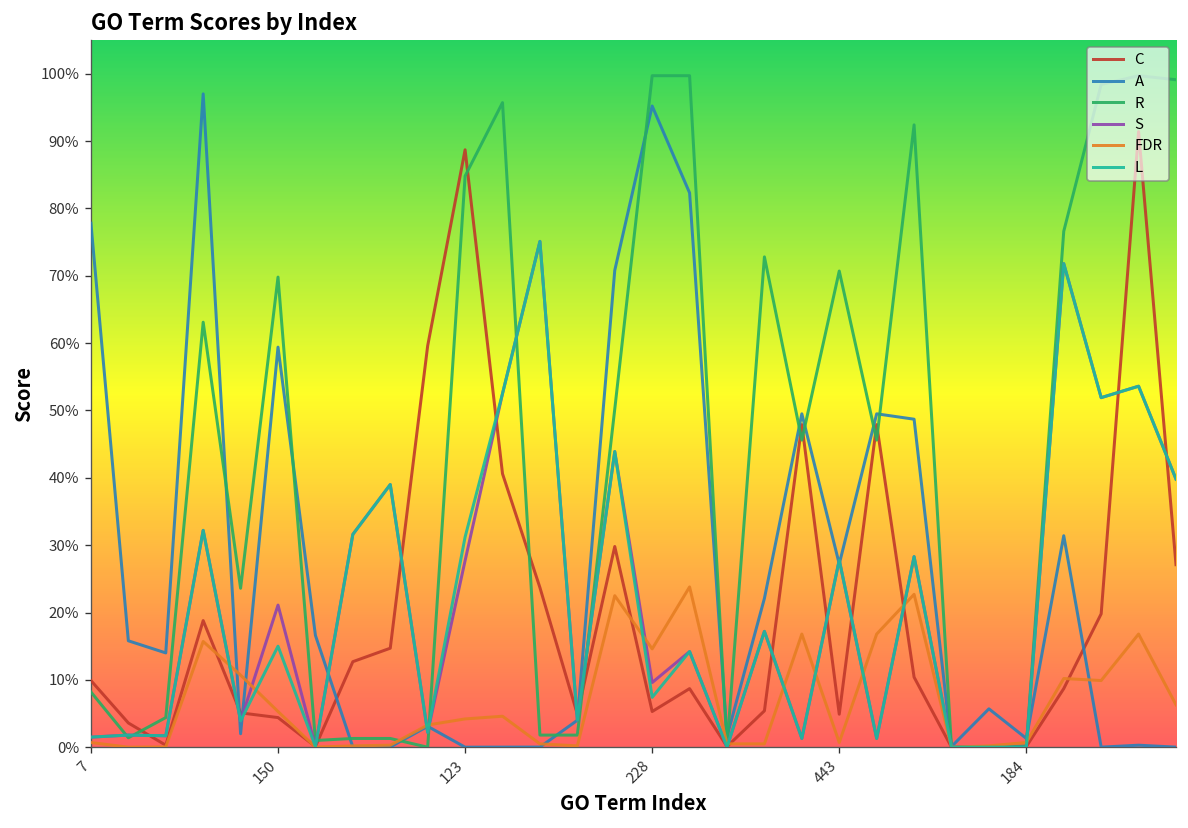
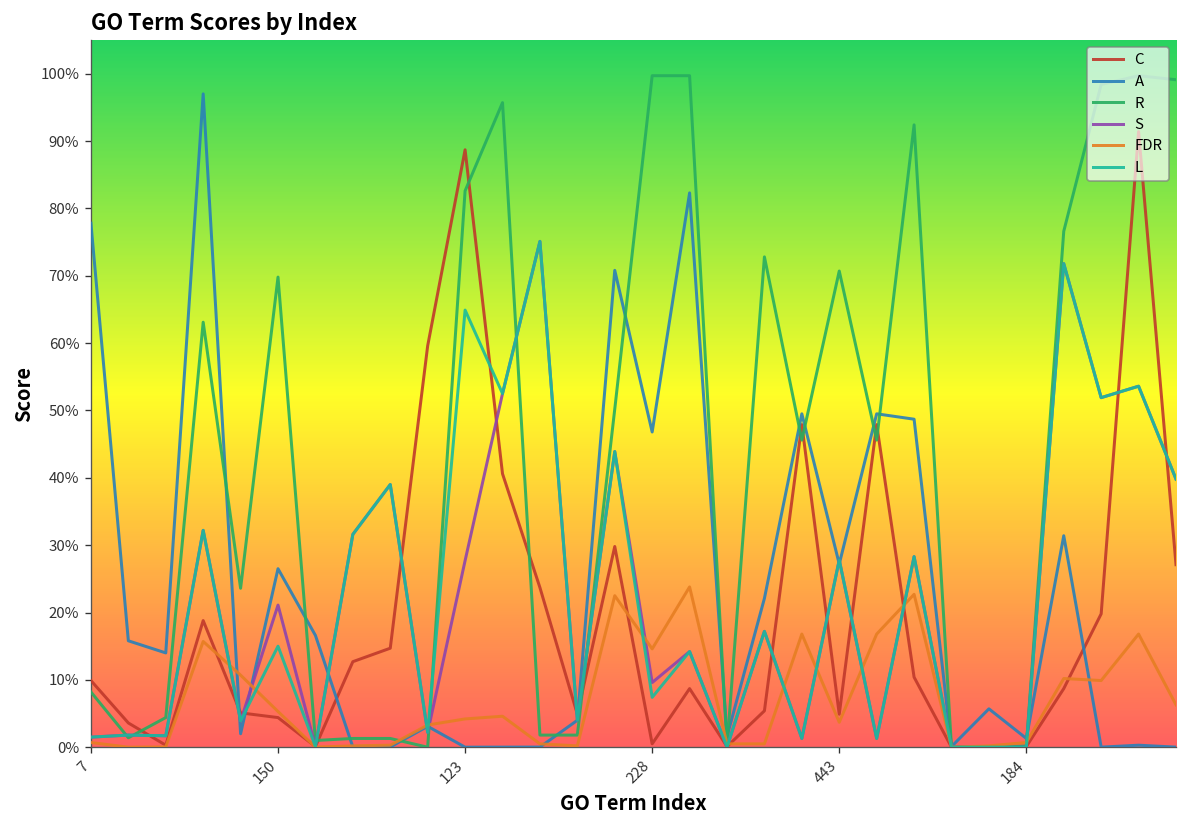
  {
    "C": {
      "150": "4%",
      "123": "89%",
-     "228": "5%",
+     "228": "1%",
      "443": "5%"
    },
    "A": {
-     "150": "59%",
+     "150": "27%",
      "123": "0%",
-     "228": "95%",
+     "228": "47%",
      "443": "27%",
      "184": "1%"
    },
    "R": {
      "150": "70%",
-     "123": "85%",
+     "123": "83%",
      "228": "100%",
      "443": "71%"
    },
    "S": {
      "150": "21%",
      "123": "28%",
      "228": "10%"
    },
    "FDR": {
      "150": "5%",
      "123": "4%",
      "228": "15%",
-     "443": "1%",
+     "443": "4%",
      "184": "1%"
    },
    "L": {
      "150": "15%",
-     "123": "31%",
+     "123": "65%",
      "228": "7%"
    }
  }
